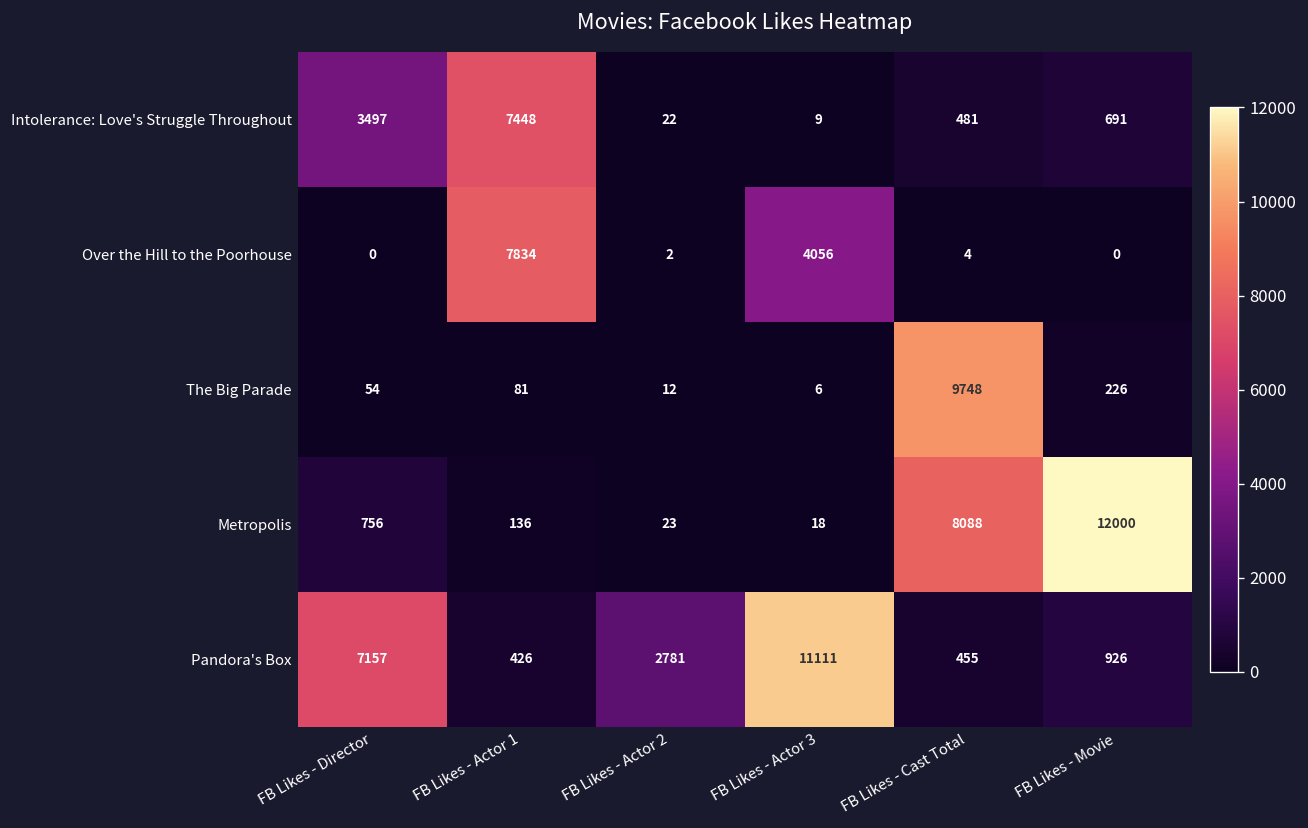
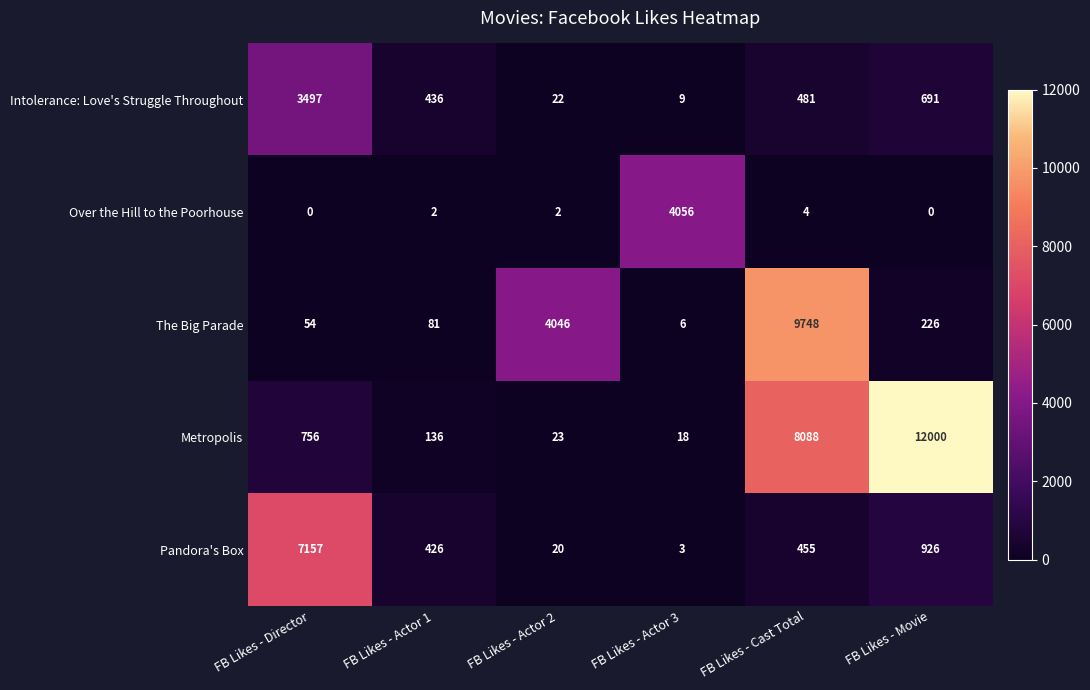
  {
    "Intolerance: Love's Struggle Throughout": {
      "FB Likes - Director": 3497,
-     "FB Likes - Actor 1": 7448,
+     "FB Likes - Actor 1": 436,
      "FB Likes - Actor 2": 22,
      "FB Likes - Actor 3": 9,
      "FB Likes - Cast Total": 481,
      "FB Likes - Movie": 691
    },
    "Over the Hill to the Poorhouse": {
      "FB Likes - Director": 0,
-     "FB Likes - Actor 1": 7834,
+     "FB Likes - Actor 1": 2,
      "FB Likes - Actor 2": 2,
      "FB Likes - Actor 3": 4056,
      "FB Likes - Cast Total": 4,
      "FB Likes - Movie": 0
    },
    "The Big Parade": {
      "FB Likes - Director": 54,
      "FB Likes - Actor 1": 81,
-     "FB Likes - Actor 2": 12,
+     "FB Likes - Actor 2": 4046,
      "FB Likes - Actor 3": 6,
      "FB Likes - Cast Total": 9748,
      "FB Likes - Movie": 226
    },
    "Metropolis": {
      "FB Likes - Director": 756,
      "FB Likes - Actor 1": 136,
      "FB Likes - Actor 2": 23,
      "FB Likes - Actor 3": 18,
      "FB Likes - Cast Total": 8088,
      "FB Likes - Movie": 12000
    },
    "Pandora's Box": {
      "FB Likes - Director": 7157,
      "FB Likes - Actor 1": 426,
-     "FB Likes - Actor 2": 2781,
-     "FB Likes - Actor 3": 11111,
+     "FB Likes - Actor 2": 20,
+     "FB Likes - Actor 3": 3,
      "FB Likes - Cast Total": 455,
      "FB Likes - Movie": 926
    }
  }
